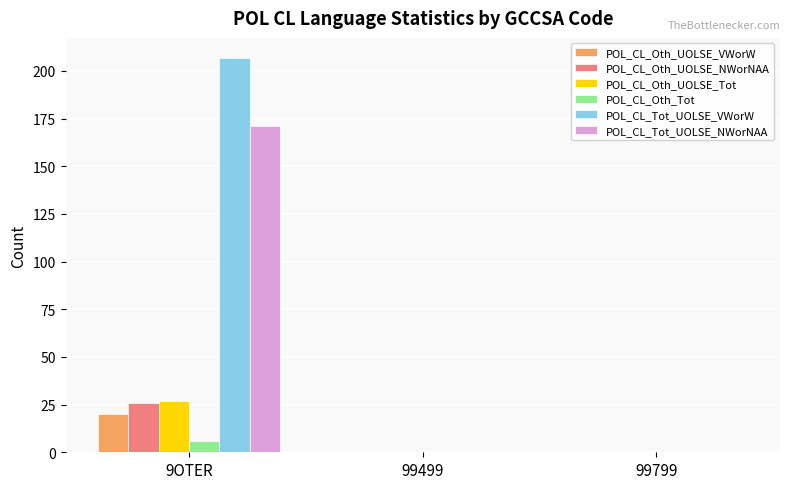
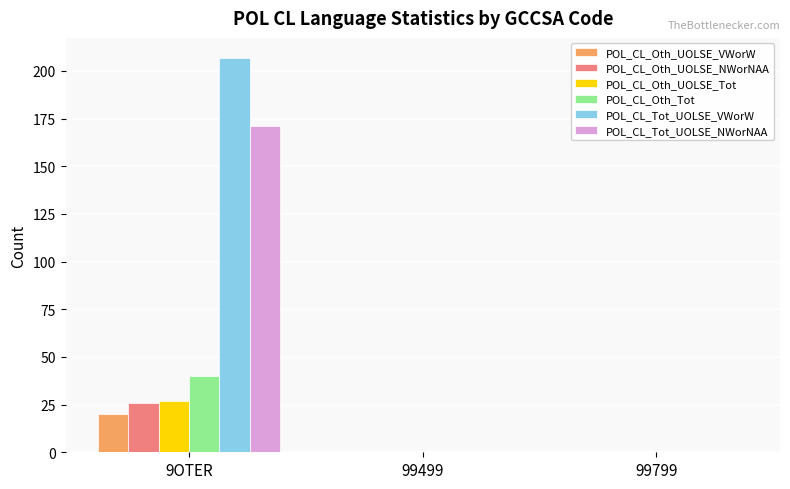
  {
    "POL_CL_Oth_UOLSE_Tot": {
      "9OTER": 27,
      "99499": 0,
      "99799": 0
    },
    "POL_CL_Oth_Tot": {
-     "9OTER": 6,
+     "9OTER": 40,
      "99499": 0,
      "99799": 0
    },
    "POL_CL_Tot_UOLSE_VWorW": {
      "9OTER": 207,
      "99499": 0,
      "99799": 0
    },
    "POL_CL_Tot_UOLSE_NWorNAA": {
      "9OTER": 171,
      "99499": 0,
      "99799": 0
    }
  }
